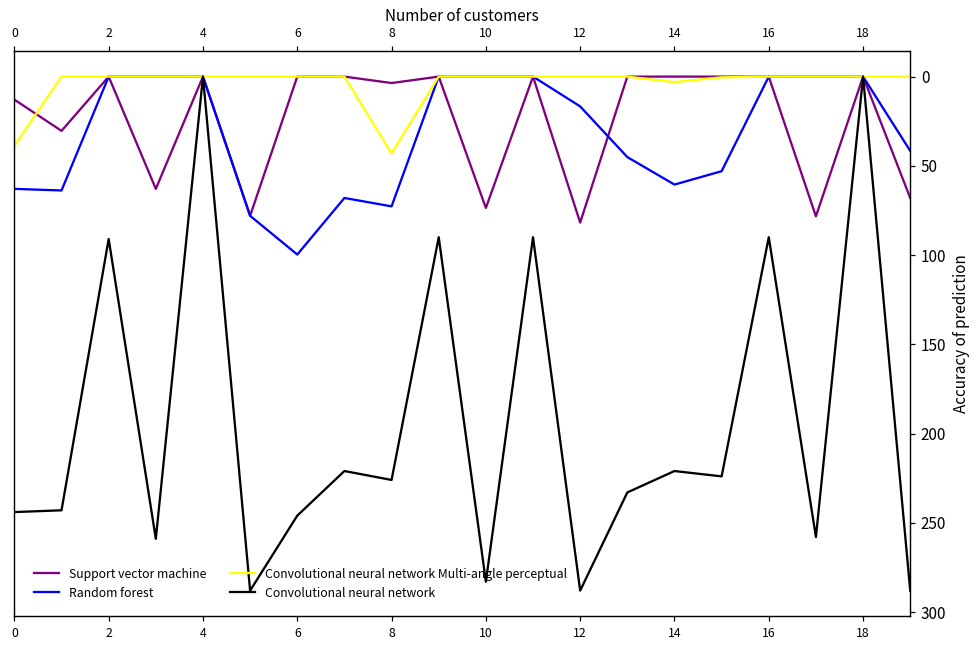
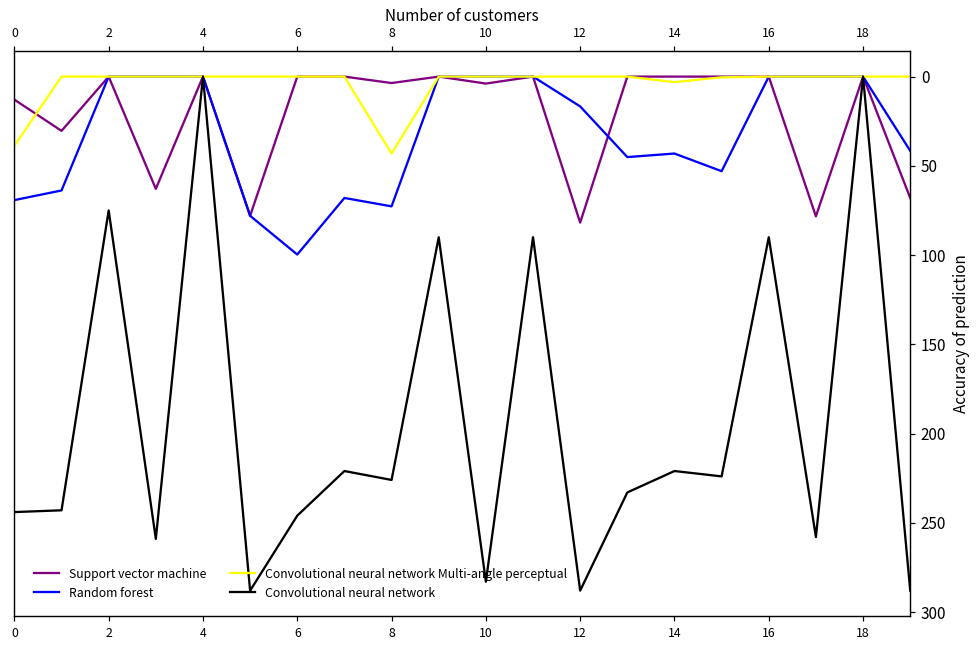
  {
    "Support vector machine": {
      "0": 13,
      "8": 4,
-     "10": 74,
+     "10": 4,
      "12": 82,
      "14": 0
    },
    "Random forest": {
-     "0": 63,
+     "0": 69,
      "6": 100,
      "8": 73,
      "12": 17,
-     "14": 61
+     "14": 43
    },
    "Convolutional neural network Multi-angle perceptual": {
      "0": 39,
      "8": 43,
      "12": 0,
      "14": 3
    },
    "Convolutional neural network": {
      "0": 244,
-     "2": 91,
+     "2": 75,
      "6": 246,
      "8": 226,
      "10": 283,
      "12": 288,
      "14": 221,
      "16": 90
    }
  }
